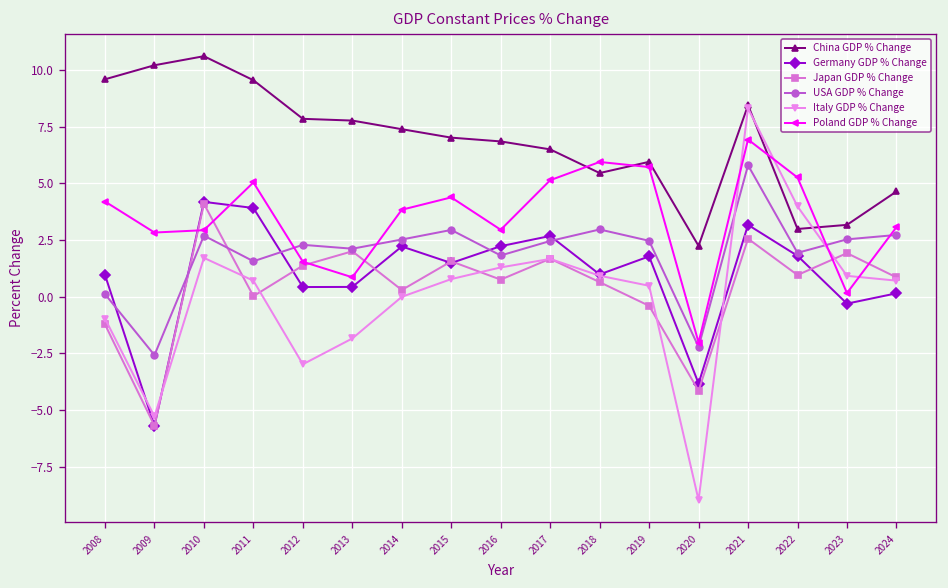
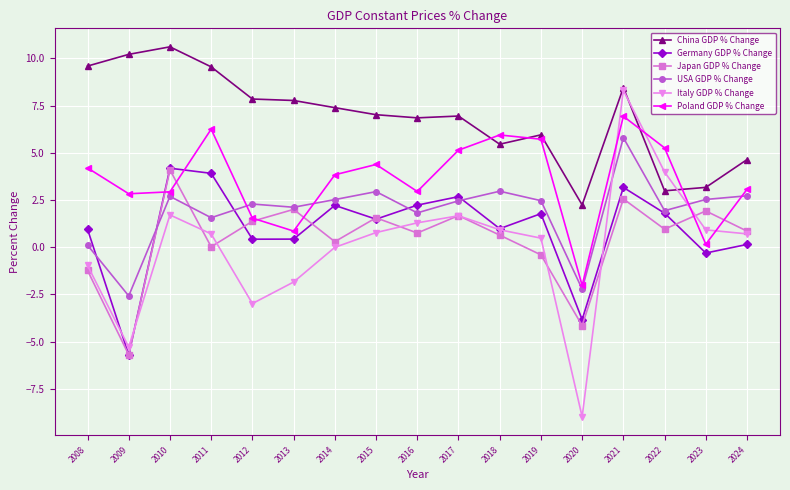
  {
    "China GDP % Change": {
      "2008": 9.6,
      "2009": 10.2,
      "2010": 10.6,
      "2011": 9.6,
      "2012": 7.8,
      "2013": 7.8,
      "2014": 7.4,
      "2015": 7.0,
      "2016": 6.9,
-     "2017": 6.5,
+     "2017": 6.9,
      "2018": 5.5,
      "2019": 6.0,
      "2020": 2.2,
      "2021": 8.5,
      "2022": 3.0,
      "2023": 3.2,
      "2024": 4.6
    },
    "Germany GDP % Change": {
      "2008": 1.0,
      "2011": 3.9,
      "2012": 0.4,
      "2013": 0.4,
      "2014": 2.2,
      "2016": 2.2,
      "2017": 2.7,
      "2019": 1.8,
      "2020": -3.8,
      "2021": 3.2,
      "2023": -0.3,
      "2024": 0.2
    },
    "Poland GDP % Change": {
      "2008": 4.2,
      "2009": 2.8,
      "2010": 2.9,
-     "2011": 5.0,
+     "2011": 6.3,
      "2012": 1.5,
      "2013": 0.9,
      "2014": 3.8,
      "2015": 4.4,
      "2016": 3.0,
      "2017": 5.1,
      "2018": 5.9,
      "2019": 5.7,
      "2020": -2.0,
      "2021": 6.9,
      "2022": 5.3,
      "2023": 0.2,
      "2024": 3.1
    }
  }
